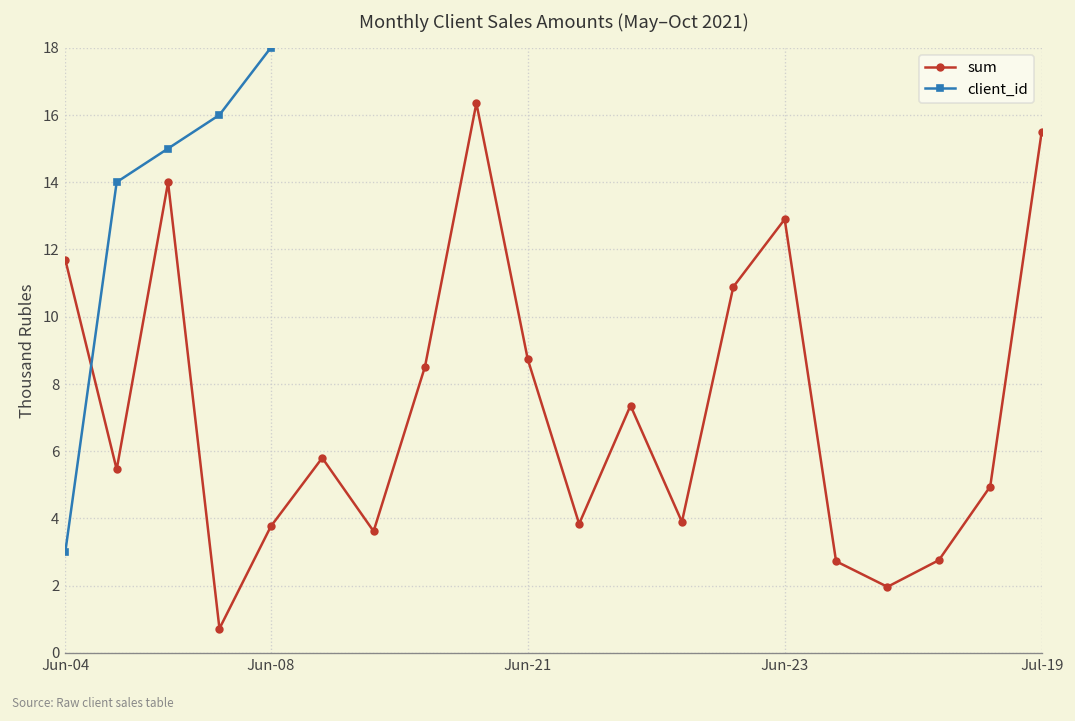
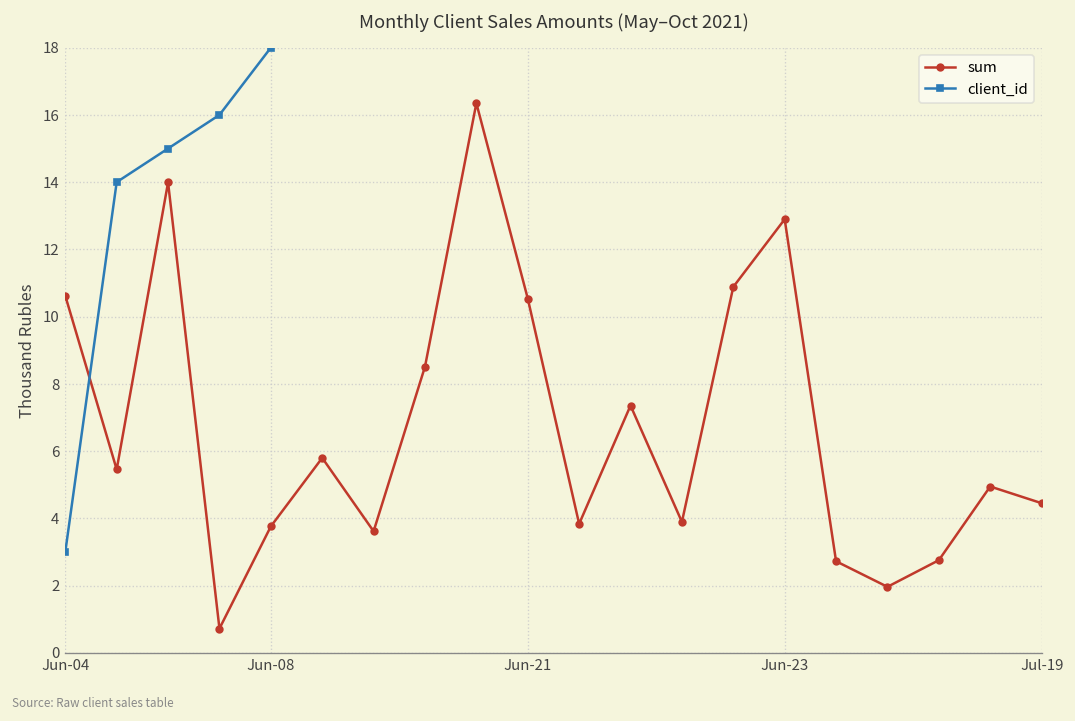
  {
    "sum": {
-     "Jun-04": 11.7,
+     "Jun-04": 10.6,
      "Jun-08": 3.8,
-     "Jun-21": 8.7,
+     "Jun-21": 10.5,
      "Jun-23": 12.9,
-     "Jul-19": 15.5
+     "Jul-19": 4.4
    },
    "client_id": {
      "Jun-04": 3.0,
      "Jun-08": 18.0
    }
  }
